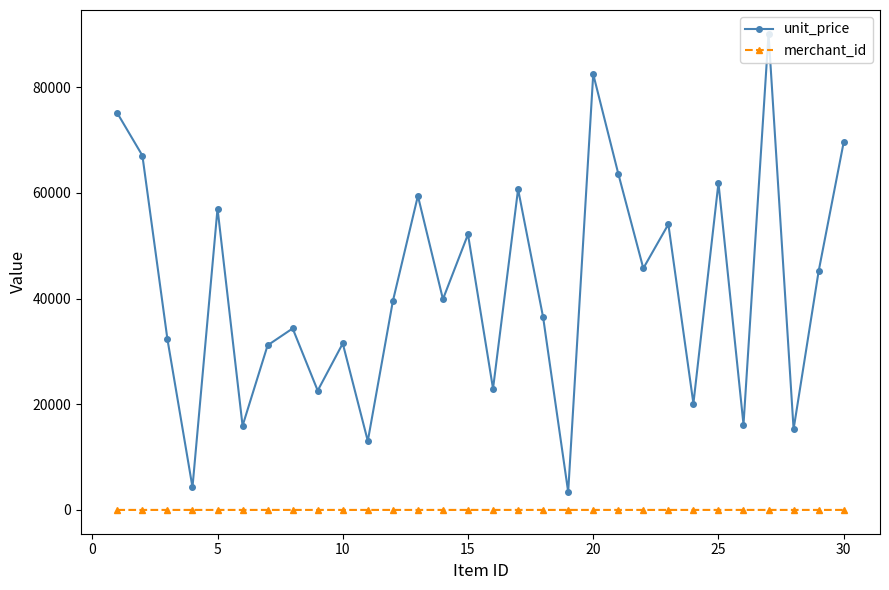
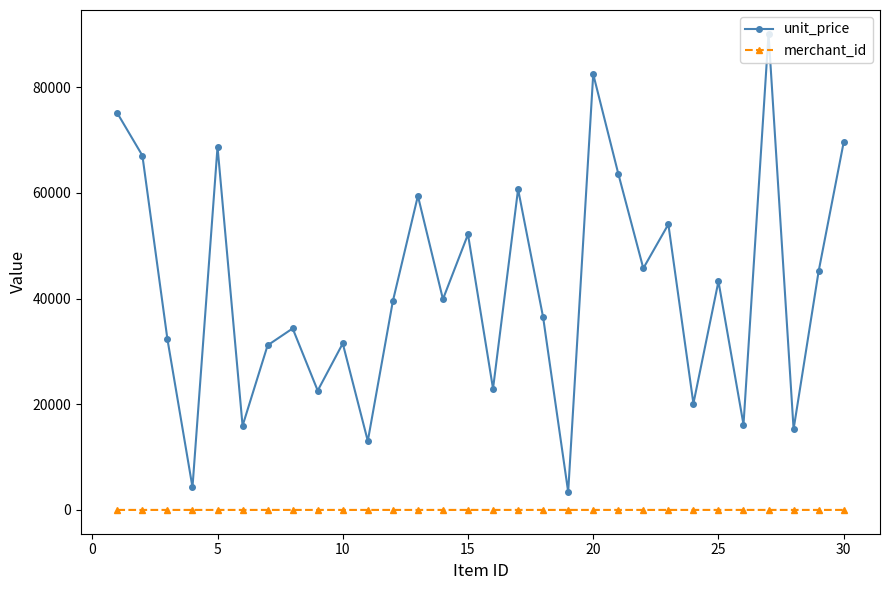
  {
    "unit_price": {
-     "5": 57000,
+     "5": 69000,
      "10": 32000,
      "15": 52000,
      "20": 82000,
-     "25": 62000,
+     "25": 43000,
      "30": 70000
    },
    "merchant_id": {
      "5": 0,
      "10": 0,
      "15": 0,
      "20": 0,
      "25": 0,
      "30": 0
    }
  }
